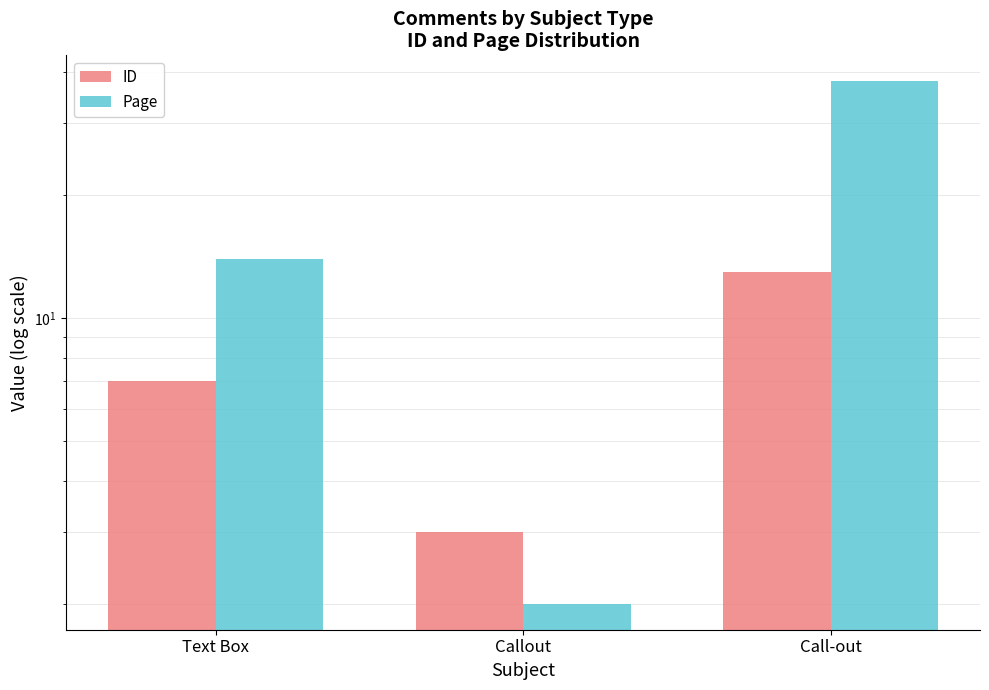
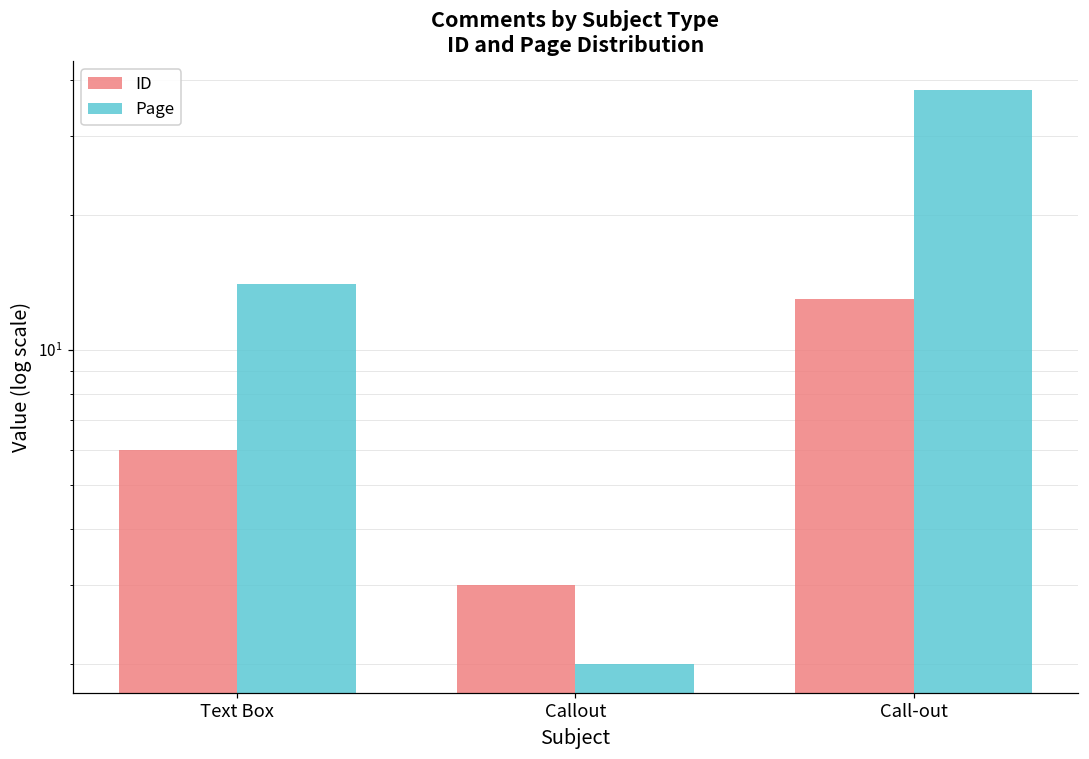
  {
    "ID": {
-     "Text Box": 7
+     "Text Box": 6
    }
  }
